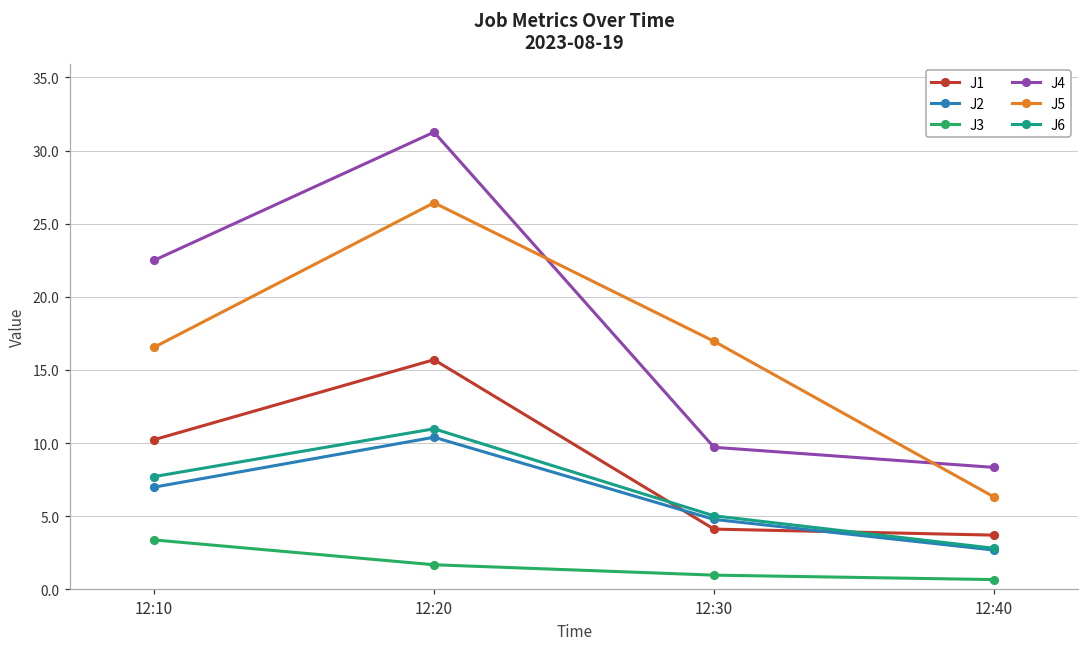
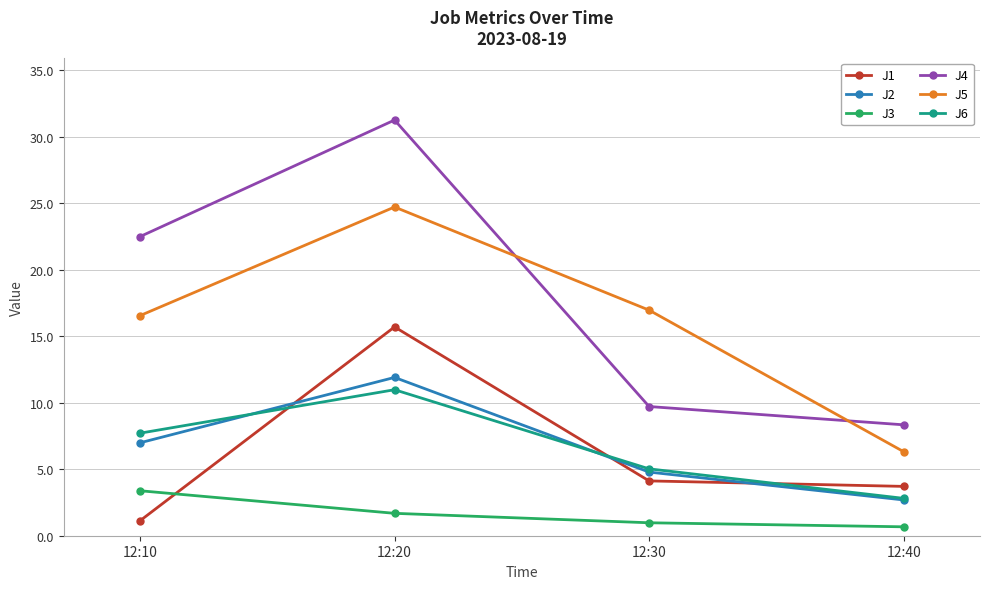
  {
    "J1": {
-     "12:10": 10.2,
+     "12:10": 1.1,
      "12:20": 15.7,
      "12:30": 4.1,
      "12:40": 3.7
    },
    "J2": {
      "12:10": 7.0,
-     "12:20": 10.4,
+     "12:20": 11.9,
      "12:30": 4.8
    },
    "J4": {
      "12:10": 22.5,
      "12:20": 31.3,
      "12:30": 9.7,
      "12:40": 8.3
    },
    "J5": {
      "12:10": 16.6,
-     "12:20": 26.4,
+     "12:20": 24.7,
      "12:30": 17.0,
      "12:40": 6.3
    }
  }
